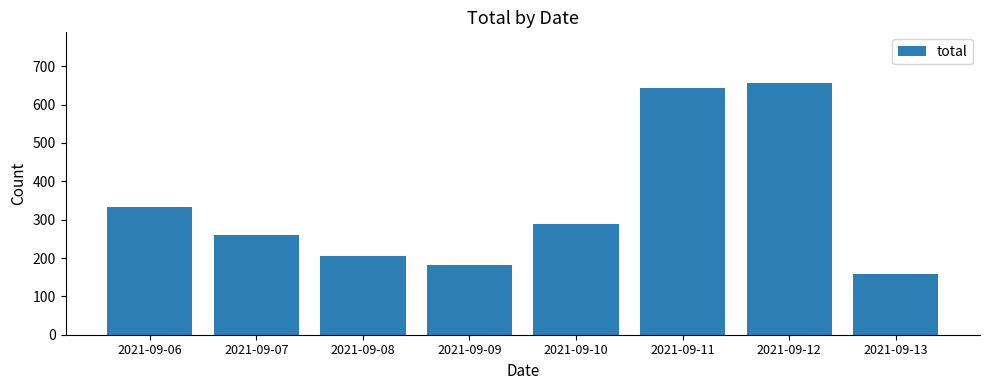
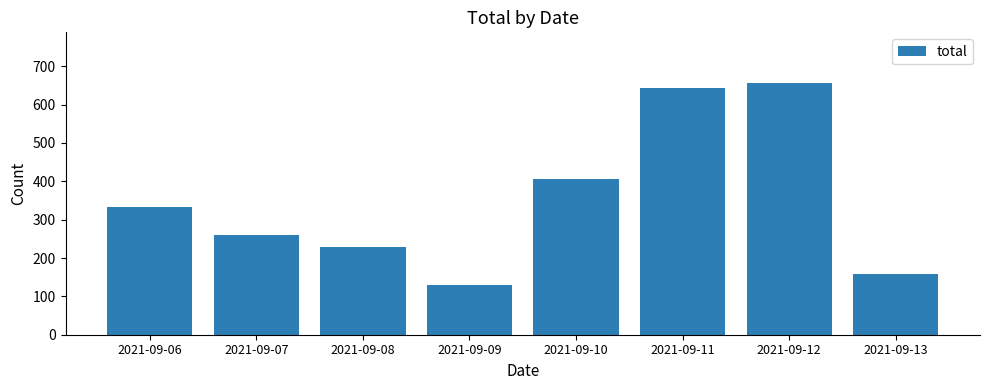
  {
    "2021-09-06": 330,
    "2021-09-07": 260,
-   "2021-09-08": 210,
-   "2021-09-09": 180,
-   "2021-09-10": 290,
+   "2021-09-08": 230,
+   "2021-09-09": 130,
+   "2021-09-10": 410,
    "2021-09-11": 640,
    "2021-09-12": 660,
    "2021-09-13": 160
  }
